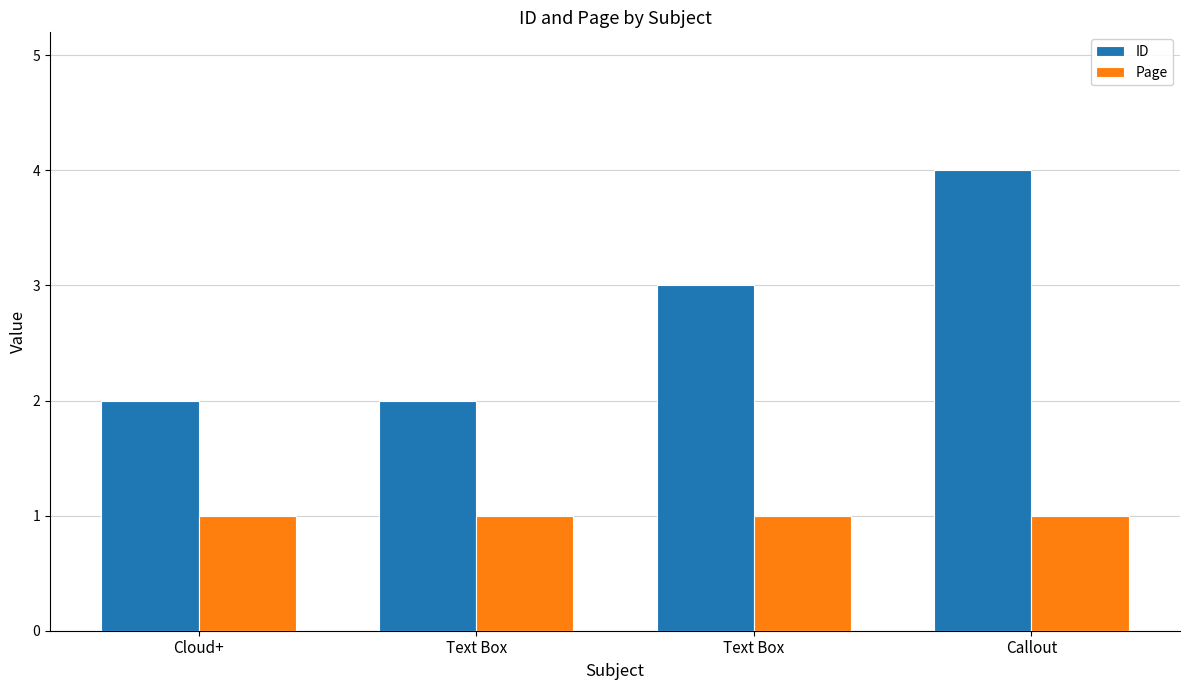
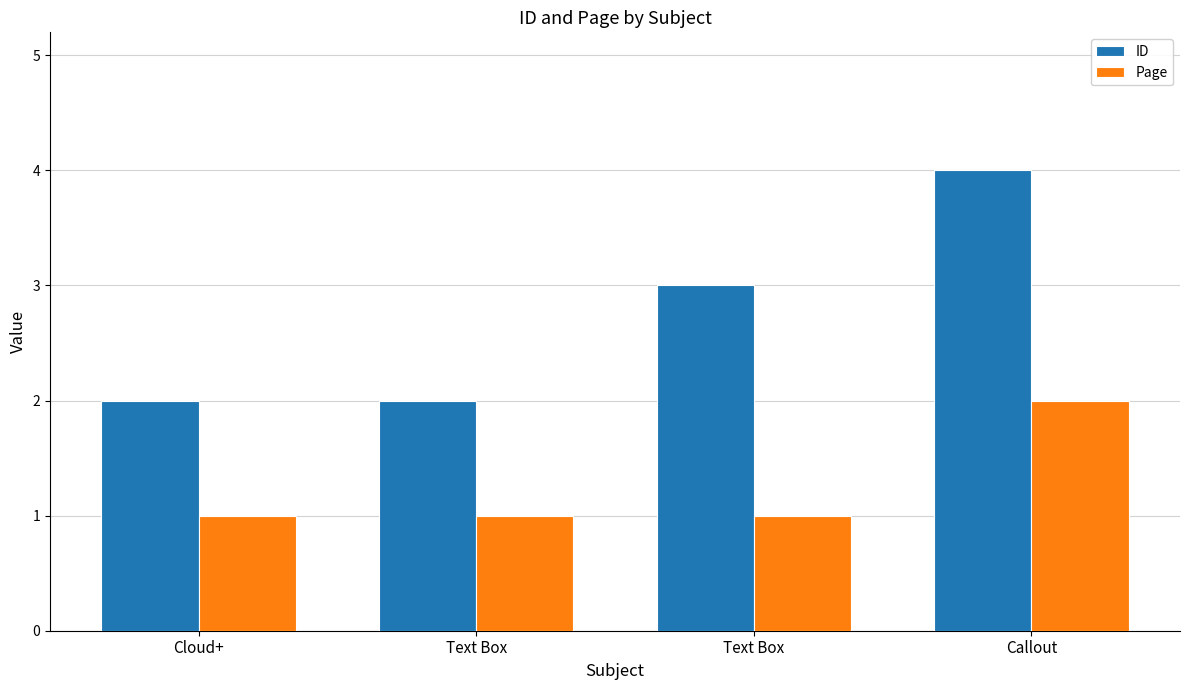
  {
    "ID": {
      "Cloud+": 2,
      "Callout": 4
    },
    "Page": {
      "Cloud+": 1,
-     "Callout": 1
+     "Callout": 2
    }
  }
